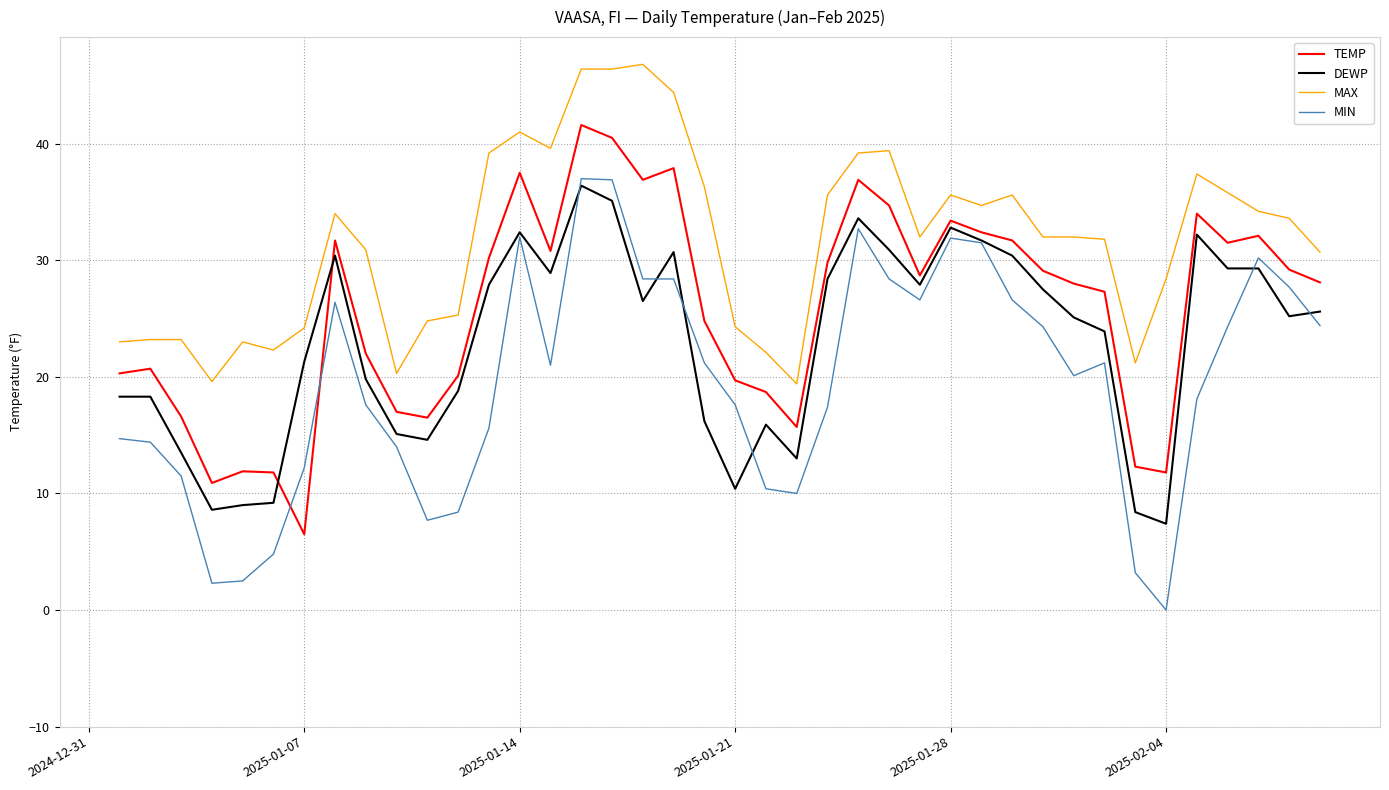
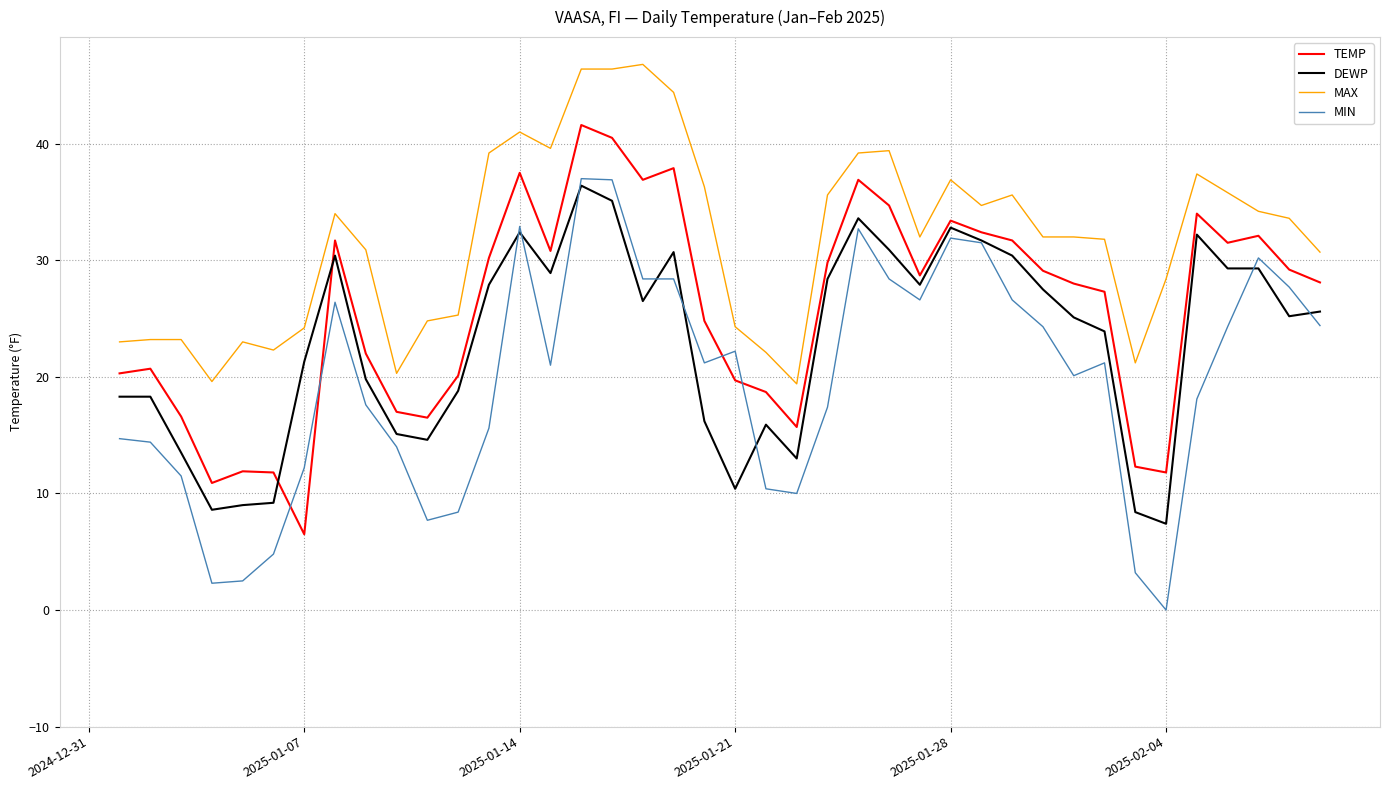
  {
    "TEMP": {
      "2025-01-07": 6.5,
      "2025-01-14": 37.5,
      "2025-01-21": 19.7,
      "2025-01-28": 33.4,
      "2025-02-04": 11.8
    },
    "DEWP": {
      "2025-01-07": 21.3,
      "2025-01-14": 32.4,
      "2025-01-21": 10.4,
      "2025-01-28": 32.8,
      "2025-02-04": 7.4
    },
    "MAX": {
      "2025-01-07": 24.2,
      "2025-01-14": 41.0,
      "2025-01-21": 24.3,
-     "2025-01-28": 35.6,
+     "2025-01-28": 36.9,
      "2025-02-04": 28.4
    },
    "MIN": {
      "2025-01-07": 12.2,
-     "2025-01-14": 32.0,
-     "2025-01-21": 17.6,
+     "2025-01-14": 32.9,
+     "2025-01-21": 22.2,
      "2025-01-28": 31.9,
      "2025-02-04": 0.0
    }
  }
